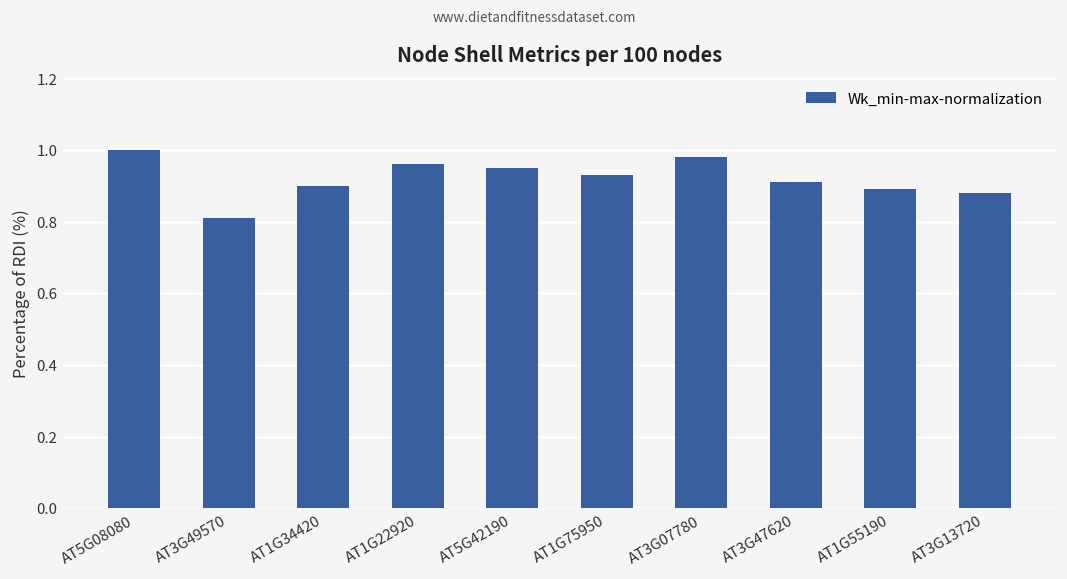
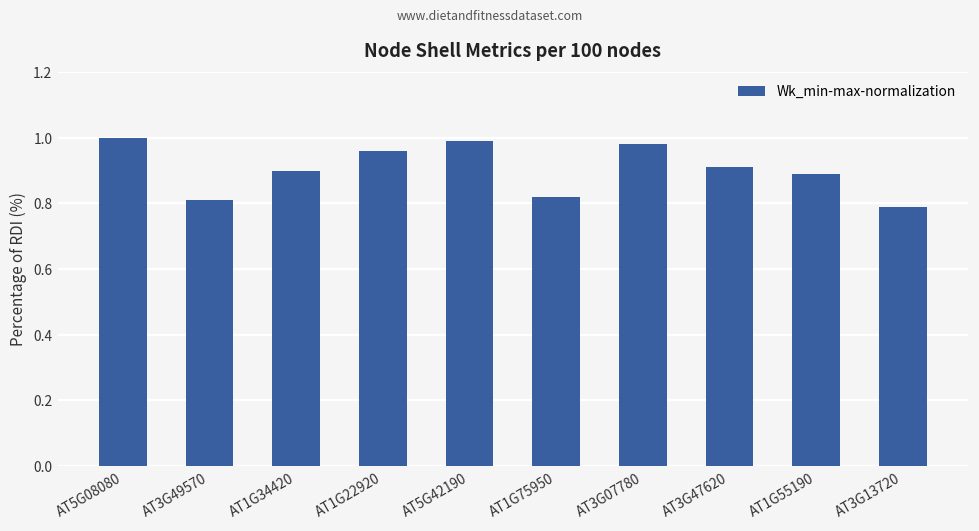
  {
    "AT5G08080": 1.00,
    "AT3G49570": 0.81,
    "AT1G34420": 0.90,
    "AT1G22920": 0.96,
-   "AT5G42190": 0.95,
-   "AT1G75950": 0.93,
+   "AT5G42190": 0.99,
+   "AT1G75950": 0.82,
    "AT3G07780": 0.98,
    "AT3G47620": 0.91,
    "AT1G55190": 0.89,
-   "AT3G13720": 0.88
+   "AT3G13720": 0.79
  }
